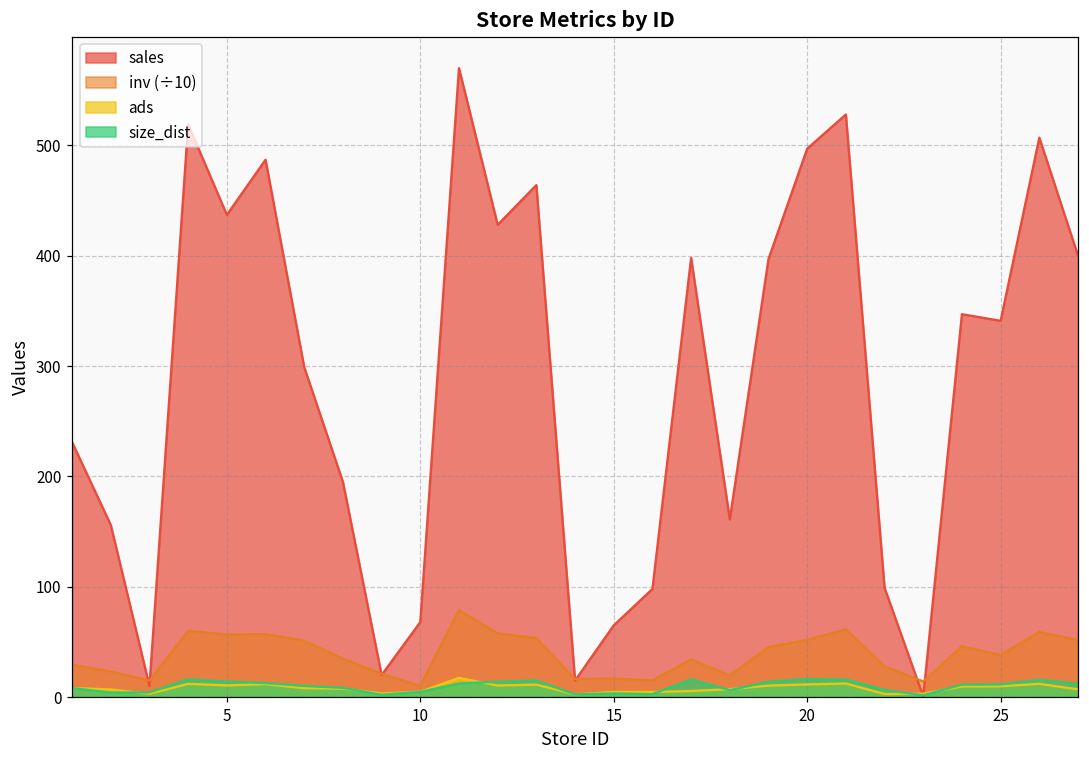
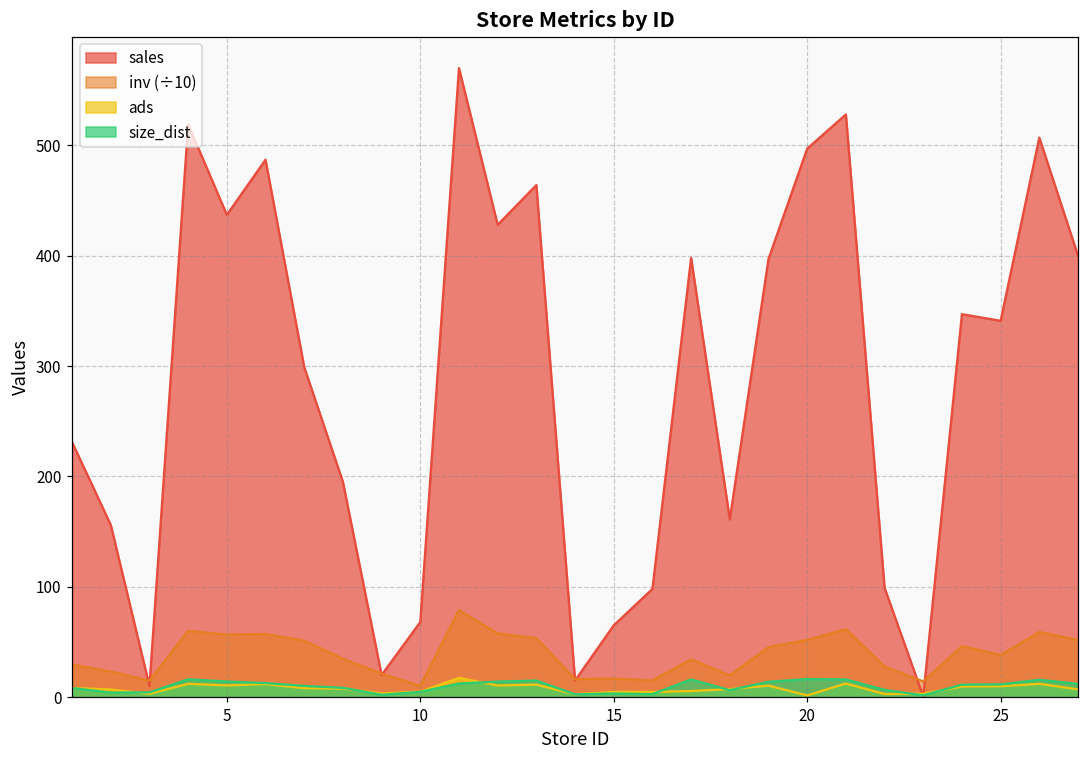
  {
    "ads": {
      "5": 11,
-     "20": 12
+     "20": 2
    },
    "size_dist": {
      "5": 14,
      "20": 16
    }
  }
